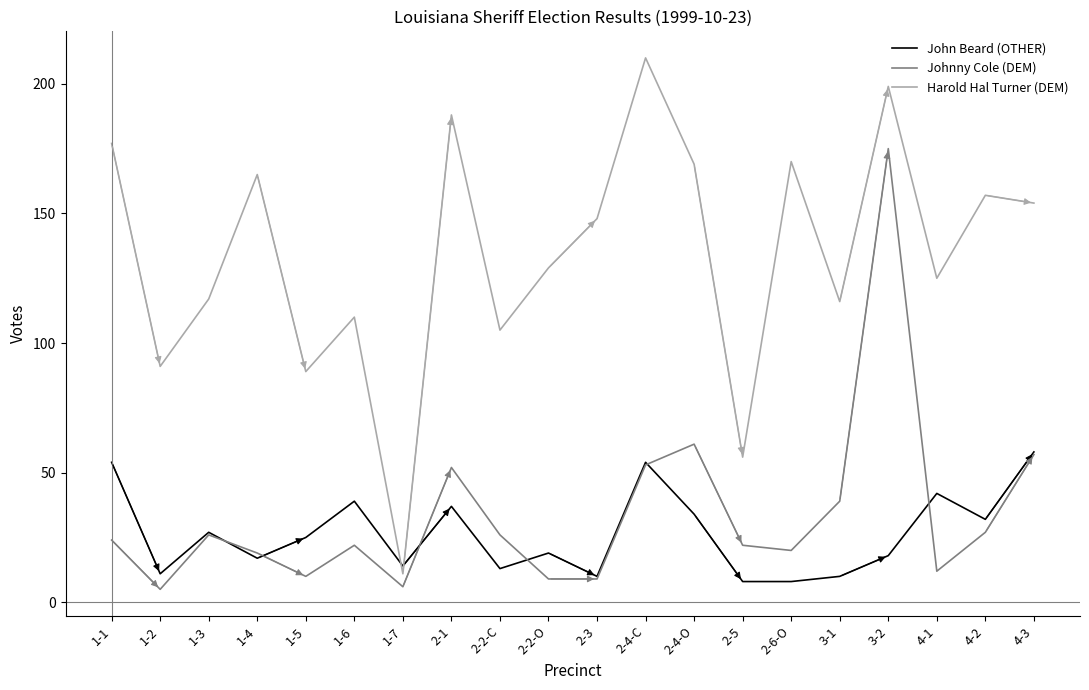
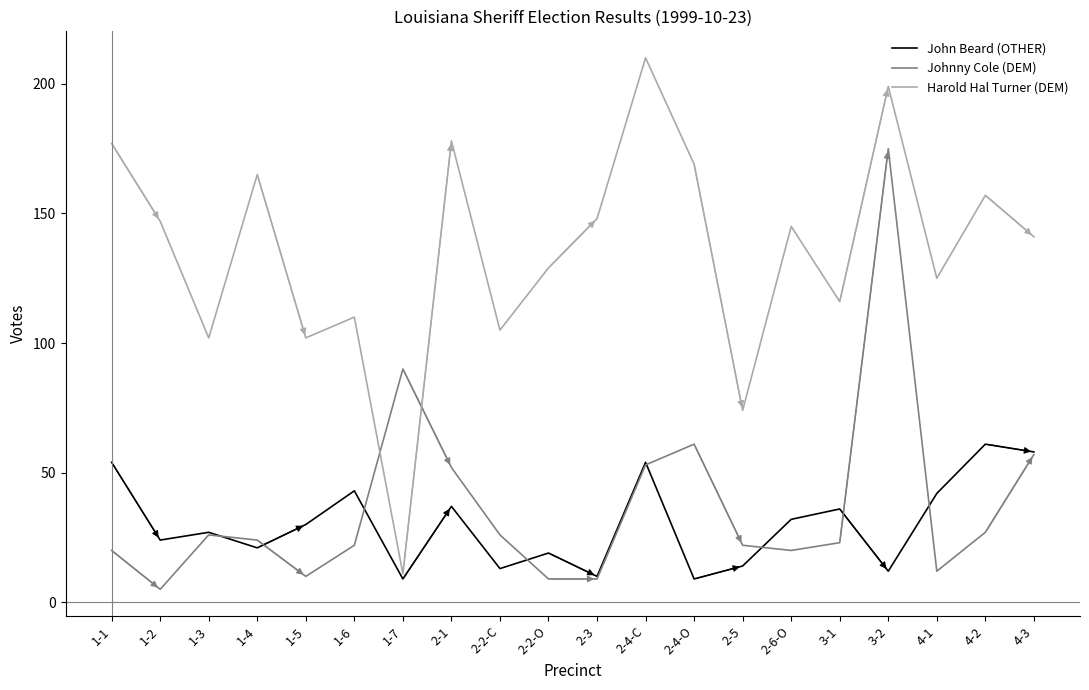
  {
    "John Beard (OTHER)": {
      "1-1": 54,
-     "1-2": 11,
+     "1-2": 24,
      "1-3": 27,
-     "1-4": 17,
-     "1-5": 25,
-     "1-6": 39,
-     "1-7": 14,
+     "1-4": 21,
+     "1-5": 30,
+     "1-6": 43,
+     "1-7": 9,
      "2-1": 37,
      "2-2-C": 13,
      "2-2-O": 19,
      "2-3": 10,
      "2-4-C": 54,
-     "2-4-O": 34,
-     "2-5": 8,
-     "2-6-O": 8,
-     "3-1": 10,
-     "3-2": 18,
+     "2-4-O": 9,
+     "2-5": 14,
+     "2-6-O": 32,
+     "3-1": 36,
+     "3-2": 12,
      "4-1": 42,
-     "4-2": 32,
+     "4-2": 61,
      "4-3": 58
    },
    "Johnny Cole (DEM)": {
-     "1-1": 24,
+     "1-1": 20,
      "1-2": 5,
      "1-3": 26,
-     "1-4": 19,
+     "1-4": 24,
      "1-5": 10,
      "1-6": 22,
-     "1-7": 6,
+     "1-7": 90,
      "2-1": 52,
      "2-2-C": 26,
      "2-2-O": 9,
      "2-3": 9,
      "2-4-C": 53,
      "2-4-O": 61,
      "2-5": 22,
      "2-6-O": 20,
-     "3-1": 39,
+     "3-1": 23,
      "3-2": 175,
      "4-1": 12,
      "4-2": 27,
      "4-3": 57
    },
    "Harold Hal Turner (DEM)": {
      "1-1": 177,
-     "1-2": 91,
-     "1-3": 117,
+     "1-2": 147,
+     "1-3": 102,
      "1-4": 165,
-     "1-5": 89,
+     "1-5": 102,
      "1-6": 110,
      "1-7": 11,
-     "2-1": 188,
+     "2-1": 178,
      "2-2-C": 105,
      "2-2-O": 129,
      "2-3": 148,
      "2-4-C": 210,
      "2-4-O": 169,
-     "2-5": 56,
-     "2-6-O": 170,
+     "2-5": 74,
+     "2-6-O": 145,
      "3-1": 116,
      "3-2": 199,
      "4-1": 125,
      "4-2": 157,
-     "4-3": 154
+     "4-3": 141
    }
  }
